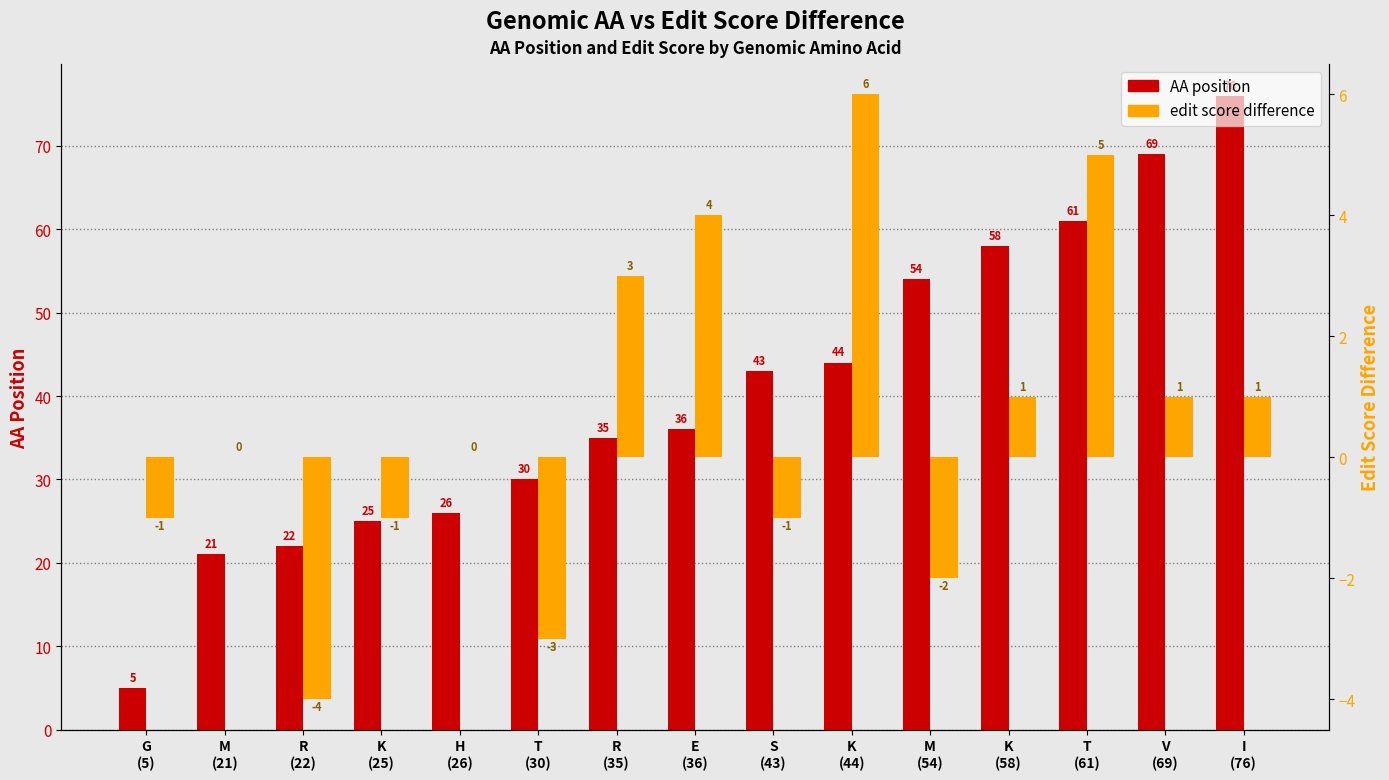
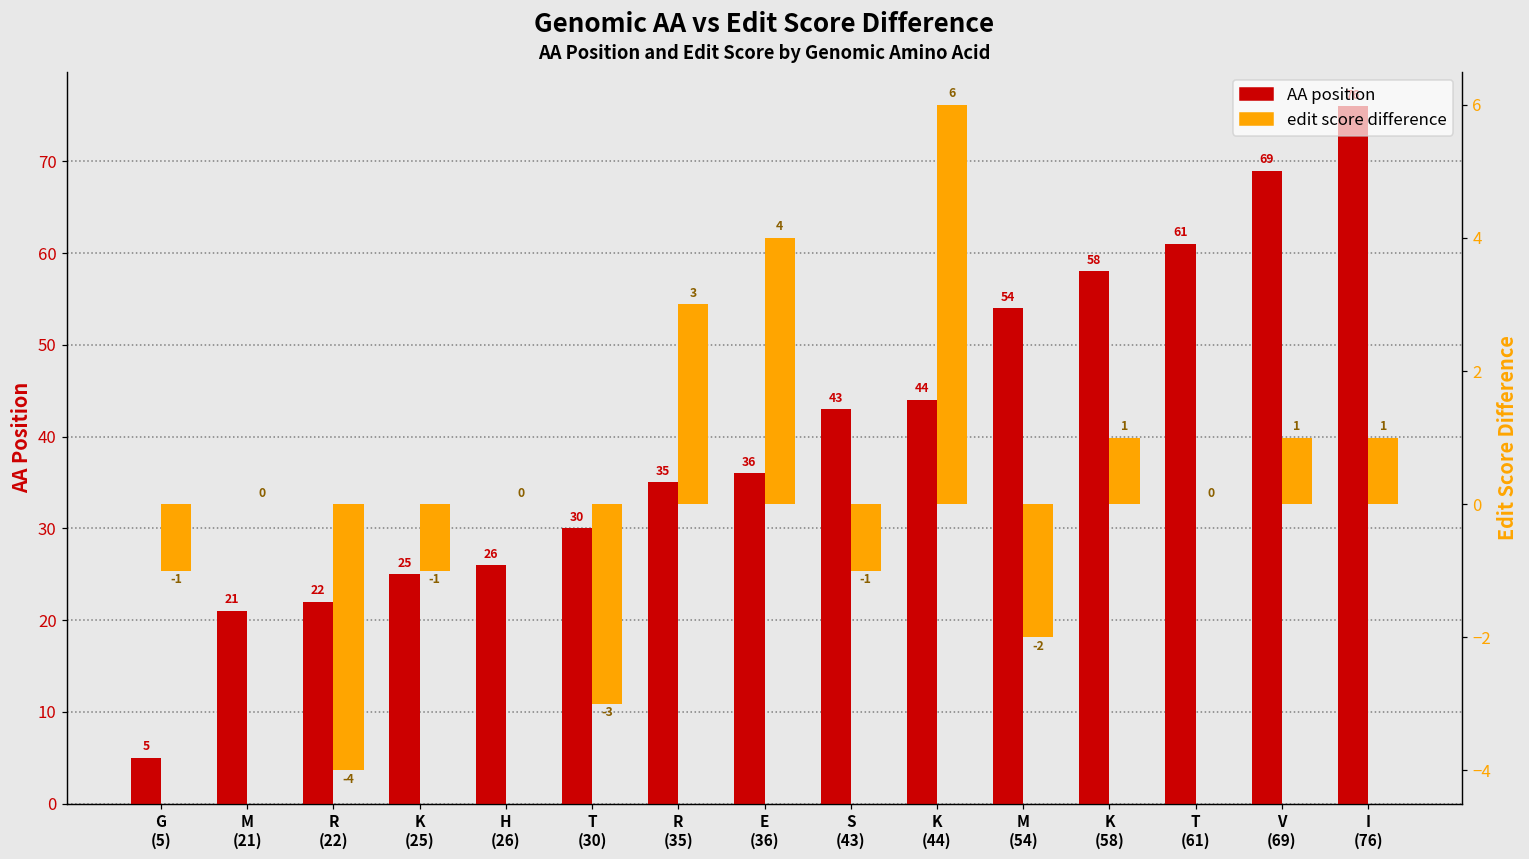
  {
    "AA position": {
      "G (5)": 5,
      "M (21)": 21,
      "R (22)": 22,
      "K (25)": 25,
      "H (26)": 26,
      "T (30)": 30,
      "R (35)": 35,
      "E (36)": 36,
      "S (43)": 43,
      "K (44)": 44,
      "M (54)": 54,
      "K (58)": 58,
      "T (61)": 61,
      "V (69)": 69
    },
    "edit score difference": {
      "G (5)": -1,
      "M (21)": 0,
      "R (22)": -4,
      "K (25)": -1,
      "H (26)": 0,
      "T (30)": -3,
      "R (35)": 3,
      "E (36)": 4,
      "S (43)": -1,
      "K (44)": 6,
      "M (54)": -2,
      "K (58)": 1,
-     "T (61)": 5,
+     "T (61)": 0,
      "V (69)": 1,
      "I (76)": 1
    }
  }
